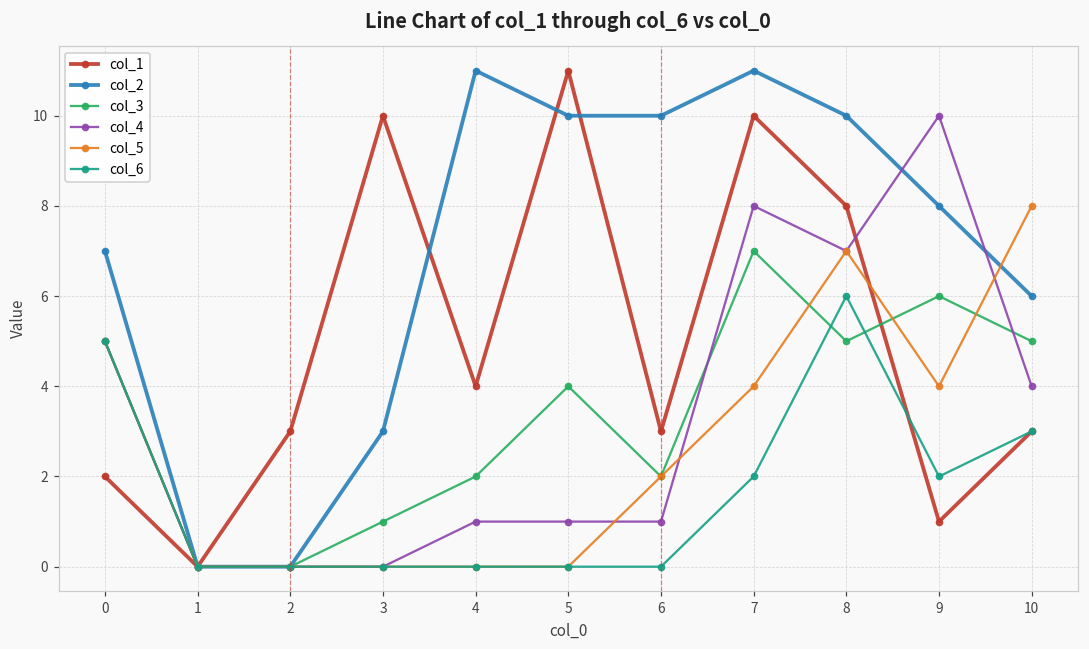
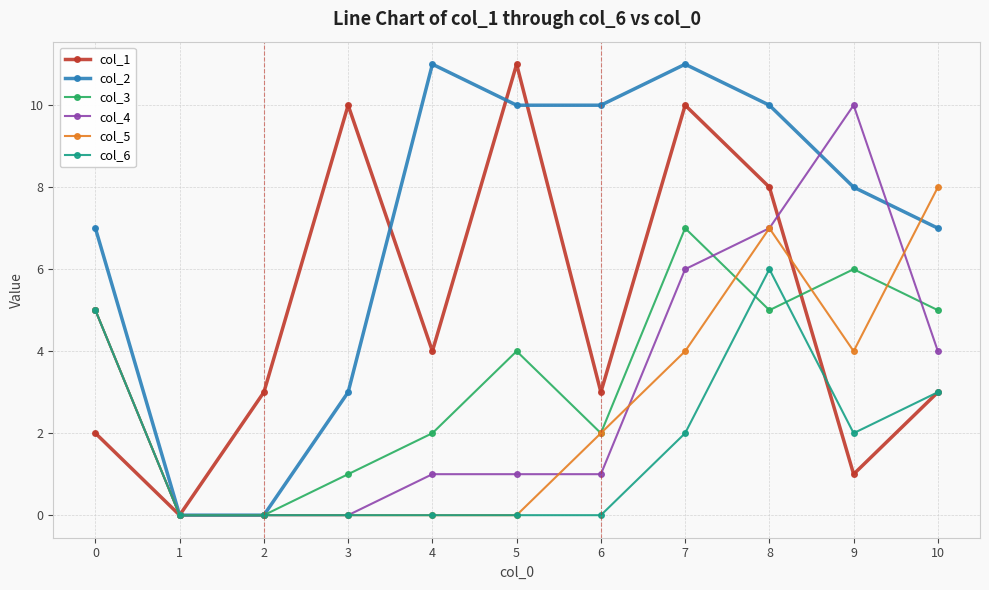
  {
    "col_1": {
      "0": 2,
      "2": 3,
      "3": 10,
      "4": 4,
      "5": 11,
      "6": 3,
      "7": 10,
      "8": 8,
      "9": 1
    },
    "col_2": {
      "0": 7,
      "3": 3,
      "4": 11,
      "5": 10,
      "6": 10,
      "7": 11,
      "8": 10,
      "9": 8,
-     "10": 6
+     "10": 7
    },
    "col_4": {
      "4": 1,
      "5": 1,
      "6": 1,
-     "7": 8,
+     "7": 6,
      "9": 10,
      "10": 4
    },
    "col_5": {
      "7": 4,
      "9": 4,
      "10": 8
    }
  }
